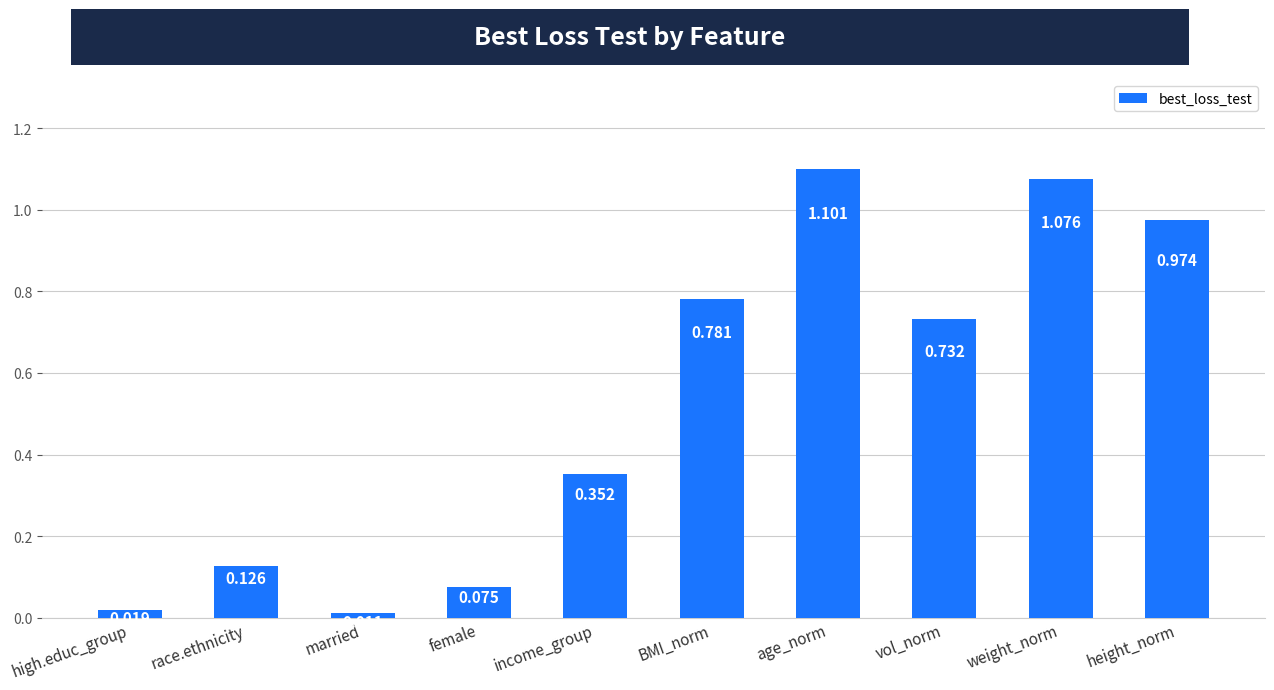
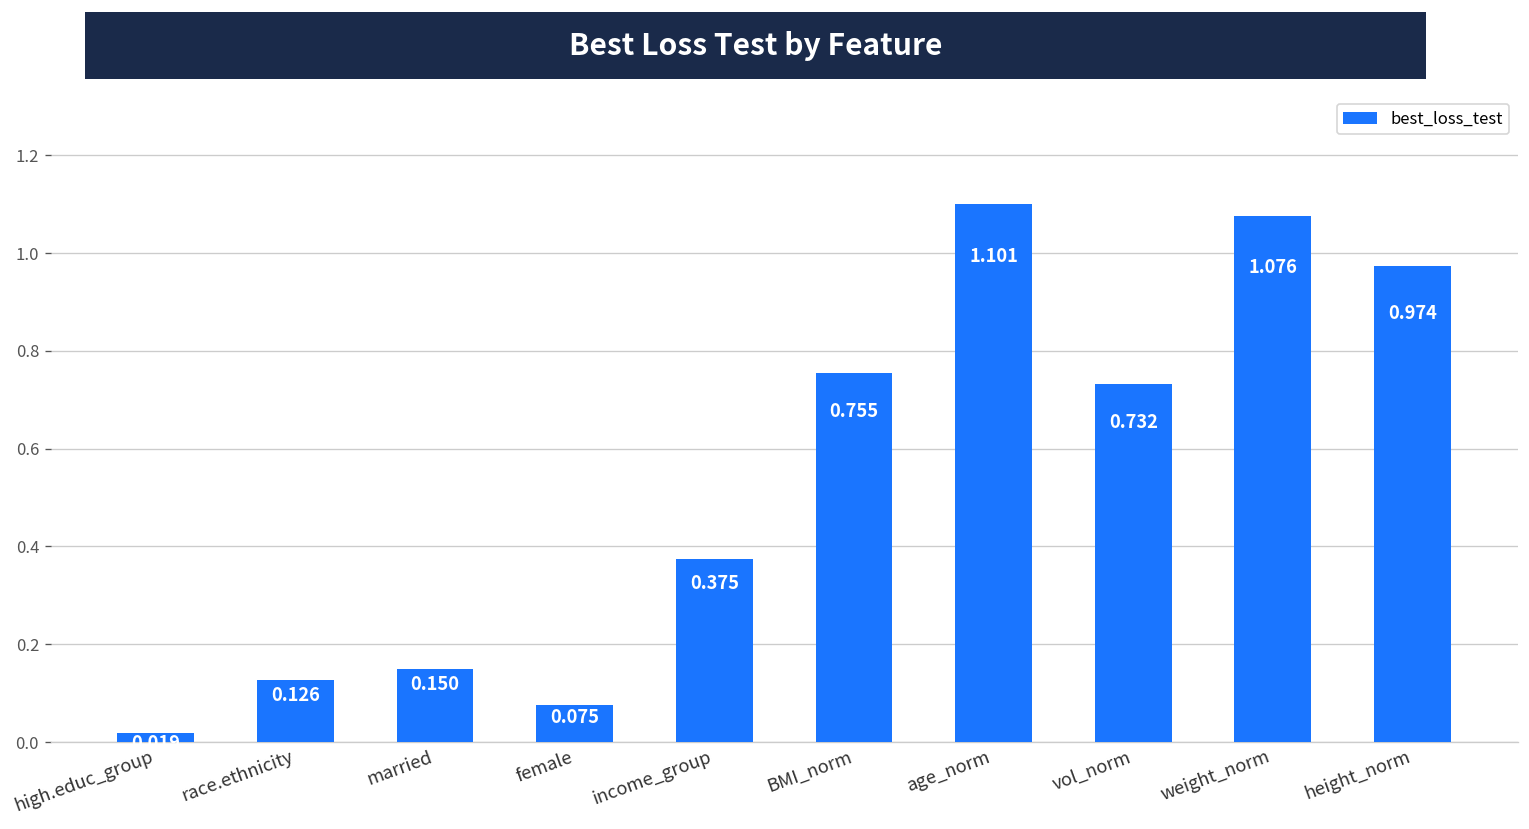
  {
    "race.ethnicity": 0.126,
-   "married": 0.01,
+   "married": 0.15,
    "female": 0.075,
-   "income_group": 0.352,
-   "BMI_norm": 0.781,
+   "income_group": 0.375,
+   "BMI_norm": 0.755,
    "age_norm": 1.101,
    "vol_norm": 0.732,
    "weight_norm": 1.076,
    "height_norm": 0.974
  }
